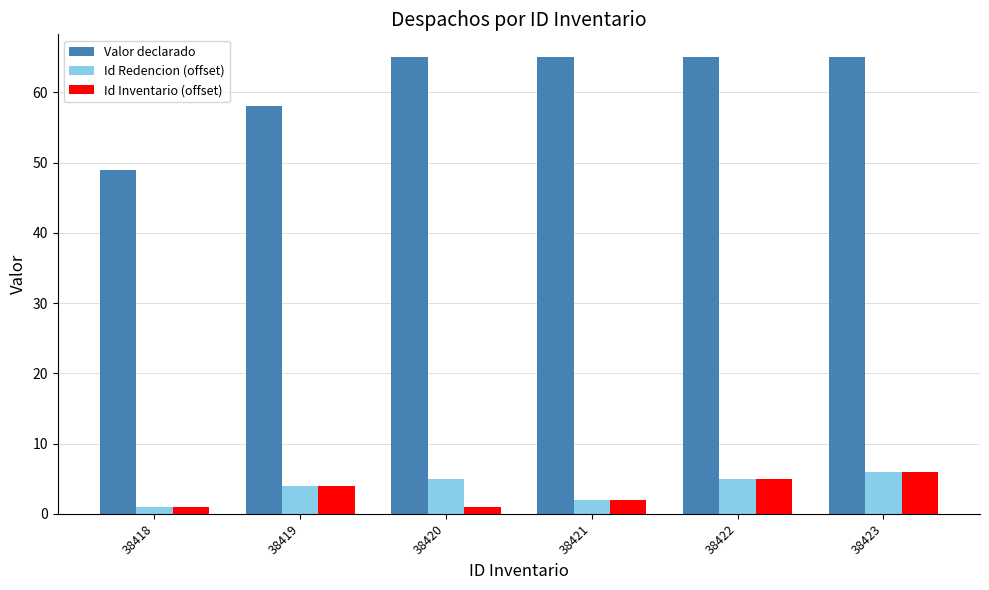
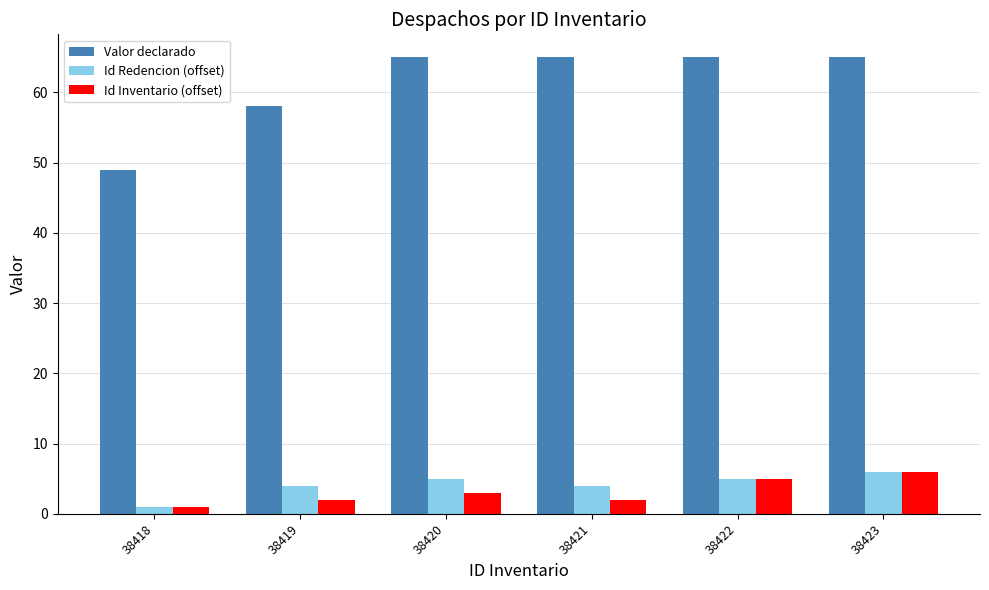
  {
    "Valor declarado": {
      "38418": 49,
      "38419": 58,
      "38420": 65,
      "38421": 65,
      "38422": 65,
      "38423": 65
    },
    "Id Redencion (offset)": {
      "38418": 1,
      "38419": 4,
      "38420": 5,
-     "38421": 2,
+     "38421": 4,
      "38422": 5,
      "38423": 6
    },
    "Id Inventario (offset)": {
      "38418": 1,
-     "38419": 4,
-     "38420": 1,
+     "38419": 2,
+     "38420": 3,
      "38421": 2,
      "38422": 5,
      "38423": 6
    }
  }
